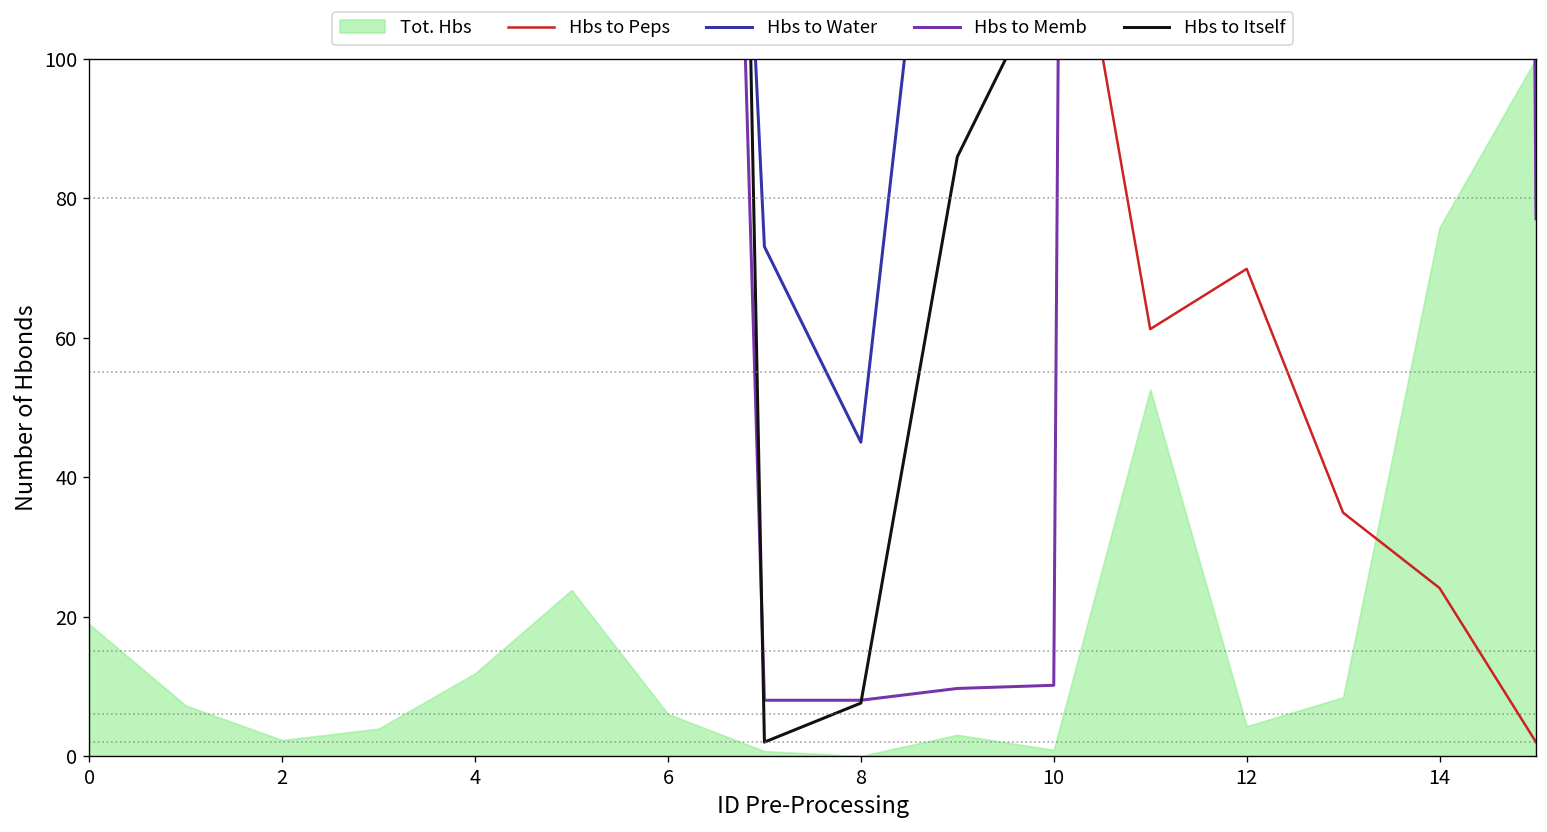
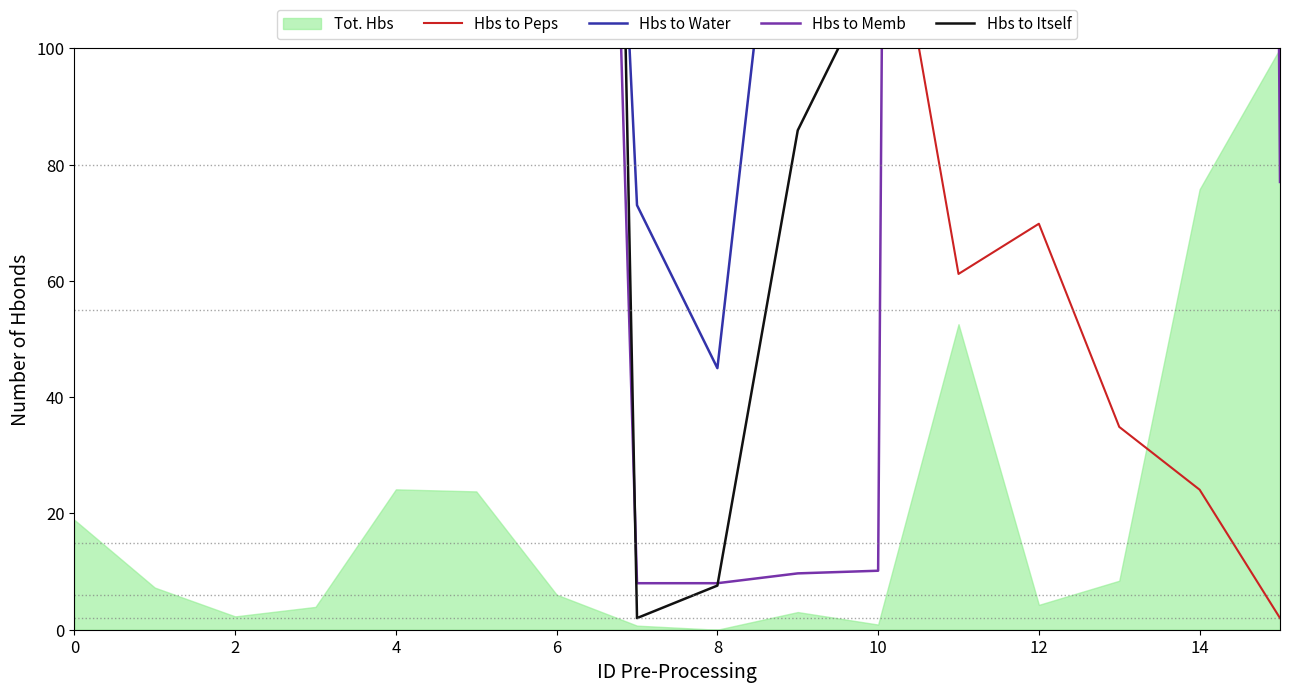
  {
    "Tot. Hbs": {
      "0": 19,
      "2": 2,
-     "4": 12,
+     "4": 24,
      "6": 6,
      "8": 0,
      "10": 1,
      "12": 4,
      "14": 76
    },
    "Hbs to Peps": {
      "12": 70,
      "14": 24
    },
    "Hbs to Water": {
      "8": 45
    },
    "Hbs to Memb": {
      "10": 10
    }
  }
